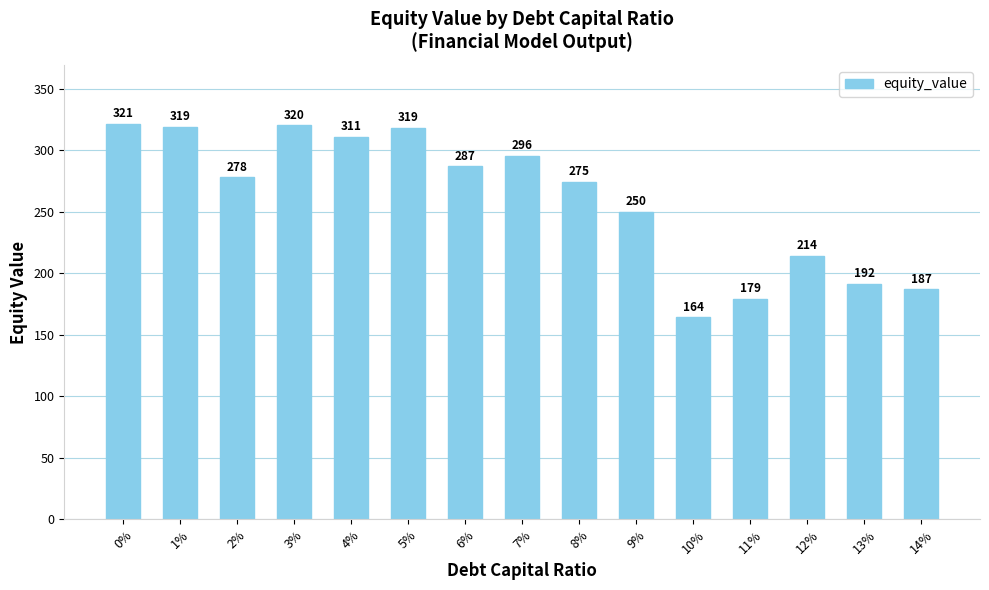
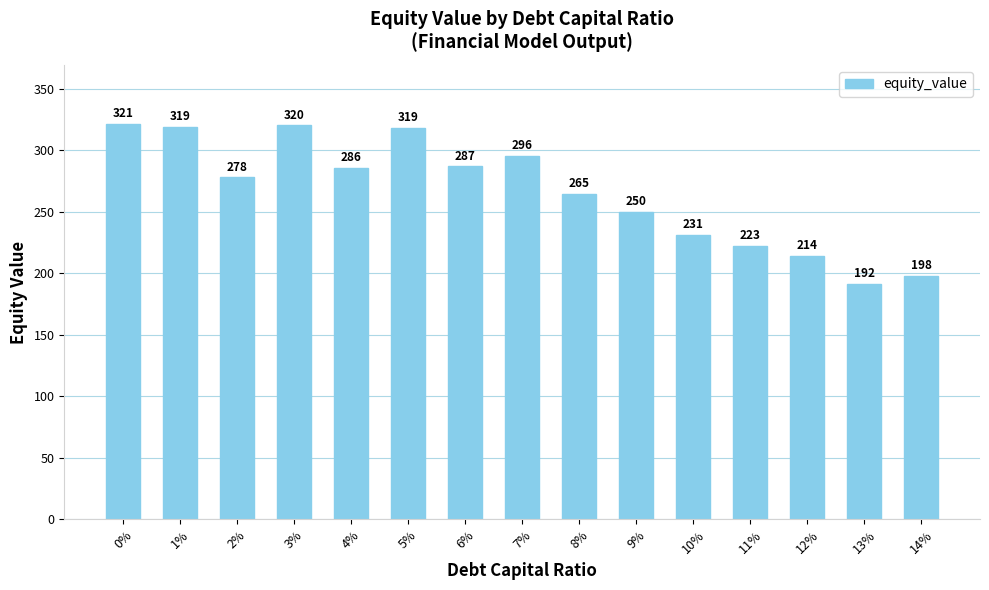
  {
    "0%": 321,
    "1%": 319,
    "2%": 278,
    "3%": 320,
-   "4%": 311,
+   "4%": 286,
    "5%": 319,
    "6%": 287,
    "7%": 296,
-   "8%": 275,
+   "8%": 265,
    "9%": 250,
-   "10%": 164,
-   "11%": 179,
+   "10%": 231,
+   "11%": 223,
    "12%": 214,
    "13%": 192,
-   "14%": 187
+   "14%": 198
  }
